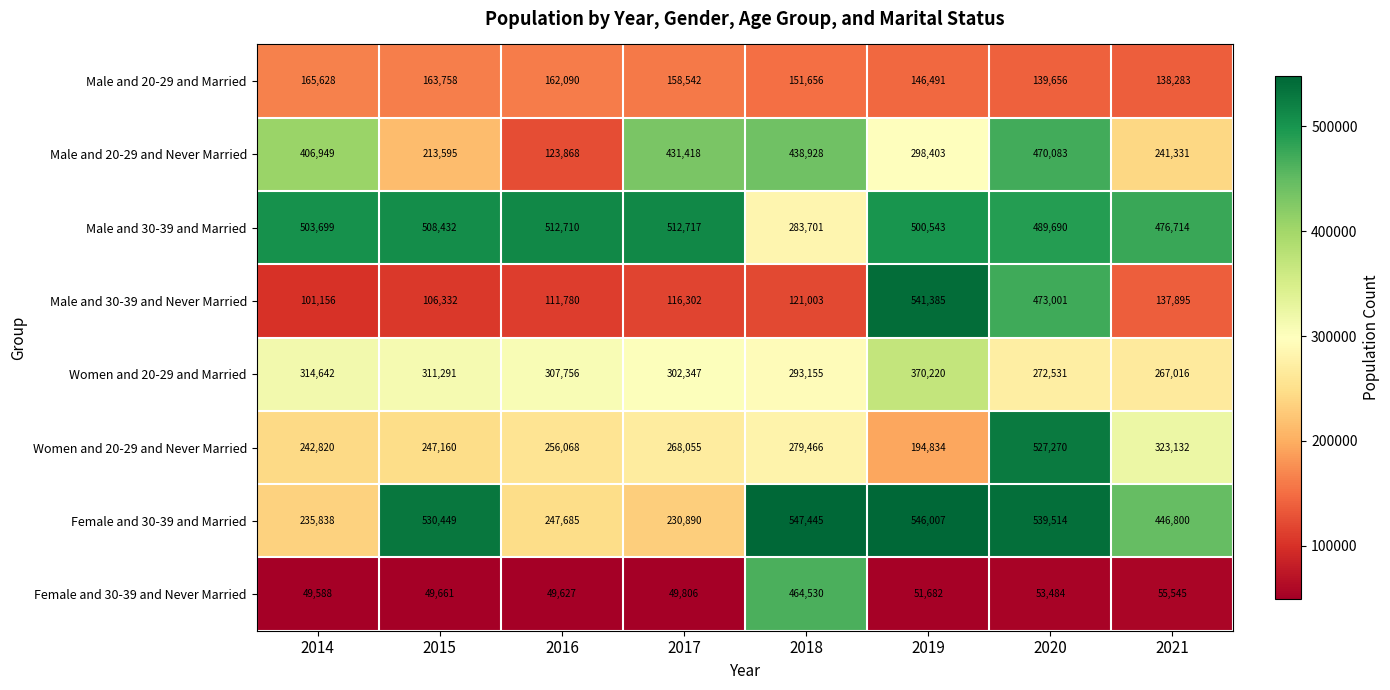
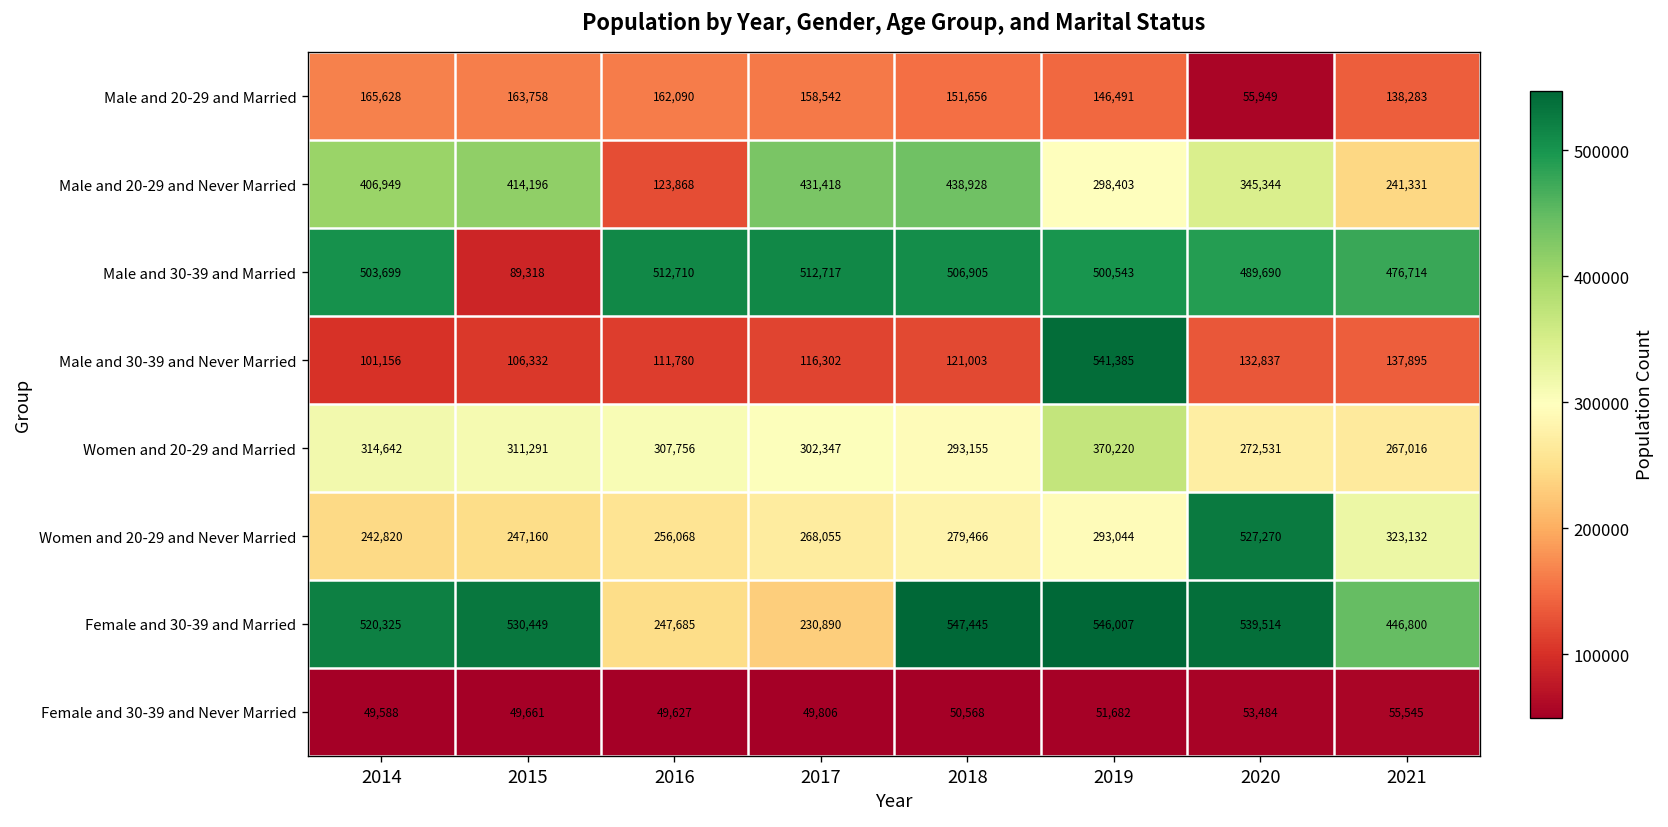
  {
    "Male and 20-29 and Married": {
      "2014": "165,628",
      "2015": "163,758",
      "2016": "162,090",
      "2017": "158,542",
      "2018": "151,656",
      "2019": "146,491",
-     "2020": "139,656",
+     "2020": "55,949",
      "2021": "138,283"
    },
    "Male and 20-29 and Never Married": {
      "2014": "406,949",
-     "2015": "213,595",
+     "2015": "414,196",
      "2016": "123,868",
      "2017": "431,418",
      "2018": "438,928",
      "2019": "298,403",
-     "2020": "470,083",
+     "2020": "345,344",
      "2021": "241,331"
    },
    "Male and 30-39 and Married": {
      "2014": "503,699",
-     "2015": "508,432",
+     "2015": "89,318",
      "2016": "512,710",
      "2017": "512,717",
-     "2018": "283,701",
+     "2018": "506,905",
      "2019": "500,543",
      "2020": "489,690",
      "2021": "476,714"
    },
    "Male and 30-39 and Never Married": {
      "2014": "101,156",
      "2015": "106,332",
      "2016": "111,780",
      "2017": "116,302",
      "2018": "121,003",
      "2019": "541,385",
-     "2020": "473,001",
+     "2020": "132,837",
      "2021": "137,895"
    },
    "Women and 20-29 and Married": {
      "2014": "314,642",
      "2015": "311,291",
      "2016": "307,756",
      "2017": "302,347",
      "2018": "293,155",
      "2019": "370,220",
      "2020": "272,531",
      "2021": "267,016"
    },
    "Women and 20-29 and Never Married": {
      "2014": "242,820",
      "2015": "247,160",
      "2016": "256,068",
      "2017": "268,055",
      "2018": "279,466",
-     "2019": "194,834",
+     "2019": "293,044",
      "2020": "527,270",
      "2021": "323,132"
    },
    "Female and 30-39 and Married": {
-     "2014": "235,838",
+     "2014": "520,325",
      "2015": "530,449",
      "2016": "247,685",
      "2017": "230,890",
      "2018": "547,445",
      "2019": "546,007",
      "2020": "539,514",
      "2021": "446,800"
    },
    "Female and 30-39 and Never Married": {
      "2014": "49,588",
      "2015": "49,661",
      "2016": "49,627",
      "2017": "49,806",
-     "2018": "464,530",
+     "2018": "50,568",
      "2019": "51,682",
      "2020": "53,484",
      "2021": "55,545"
    }
  }
